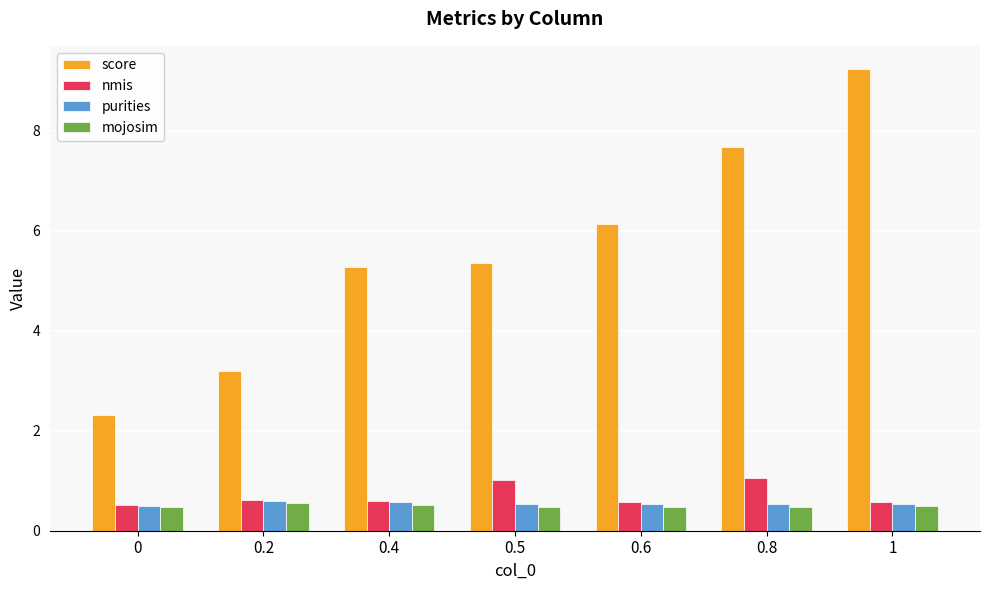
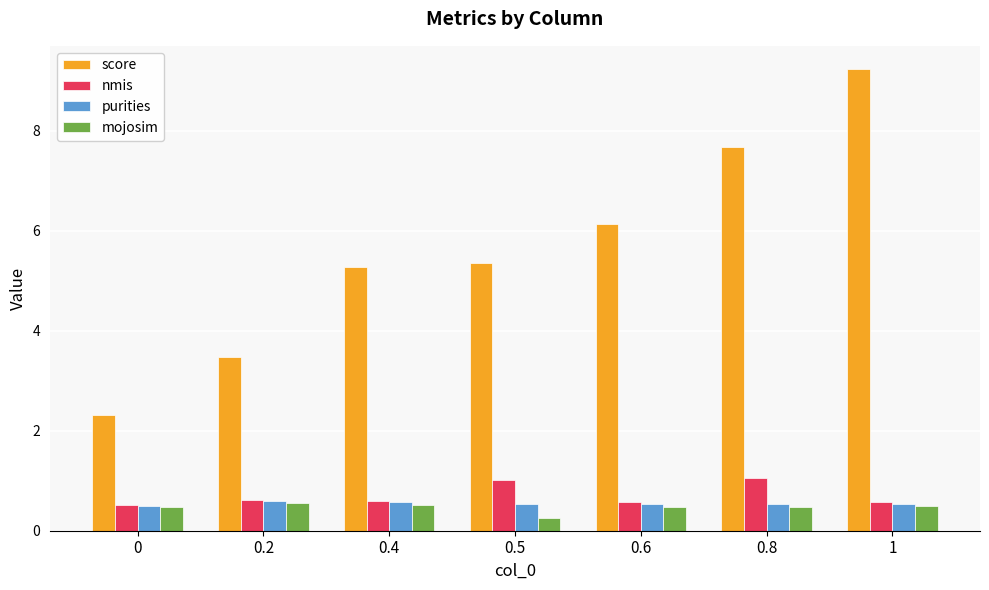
  {
    "score": {
      "0": 2.3,
-     "0.2": 3.2,
+     "0.2": 3.5,
      "0.4": 5.3,
      "0.5": 5.4,
      "0.6": 6.1,
      "0.8": 7.7,
      "1": 9.2
    },
    "nmis": {
      "0": 0.5,
      "0.2": 0.6,
      "0.4": 0.6,
      "0.5": 1.0,
      "0.6": 0.6,
      "0.8": 1.0,
      "1": 0.6
    },
    "purities": {
      "0": 0.5,
      "0.2": 0.6,
      "0.4": 0.6,
      "0.5": 0.5,
      "0.6": 0.5,
      "0.8": 0.5,
      "1": 0.5
    },
    "mojosim": {
      "0": 0.5,
      "0.2": 0.6,
      "0.4": 0.5,
-     "0.5": 0.5,
+     "0.5": 0.3,
      "0.6": 0.5,
      "0.8": 0.5,
      "1": 0.5
    }
  }
